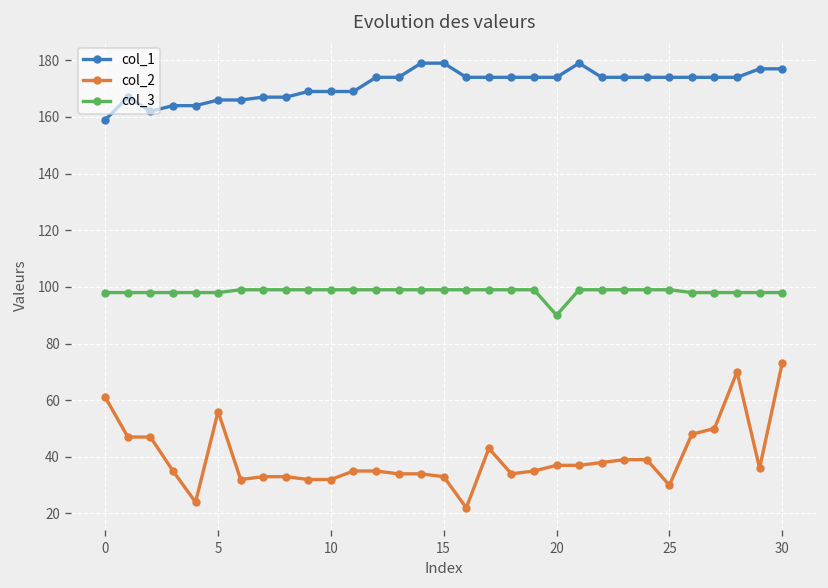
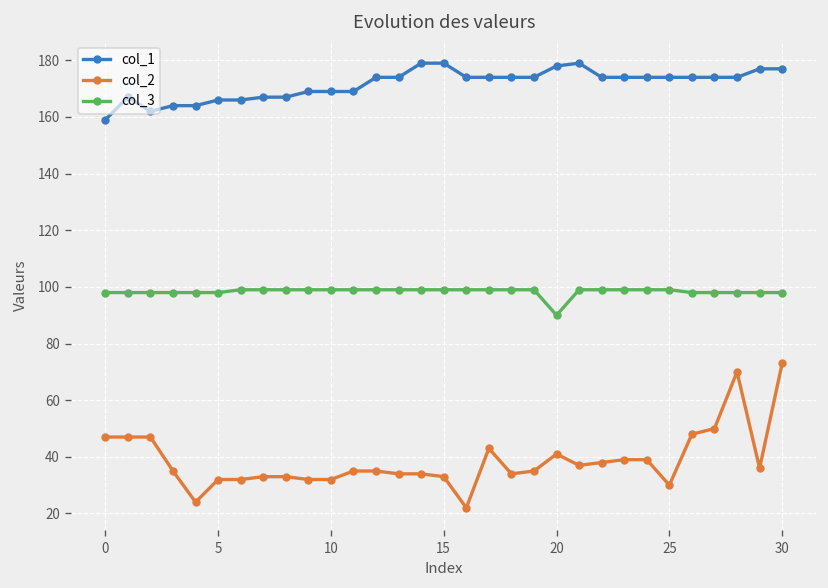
  {
    "col_1": {
      "0": 159,
      "5": 166,
      "10": 169,
      "15": 179,
-     "20": 174,
+     "20": 178,
      "25": 174,
      "30": 177
    },
    "col_2": {
-     "0": 61,
-     "5": 56,
+     "0": 47,
+     "5": 32,
      "10": 32,
      "15": 33,
-     "20": 37,
+     "20": 41,
      "25": 30,
      "30": 73
    },
    "col_3": {
      "0": 98,
      "5": 98,
      "10": 99,
      "15": 99,
      "20": 90,
      "25": 99,
      "30": 98
    }
  }
